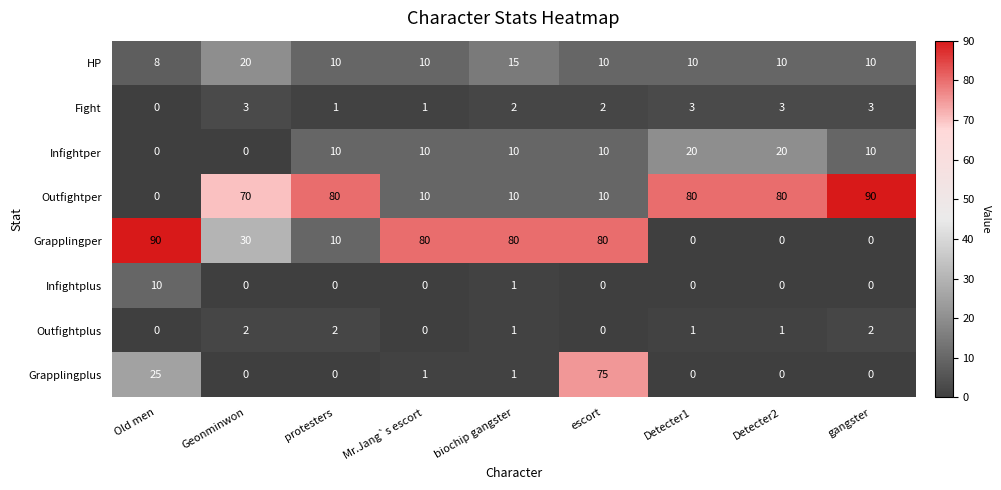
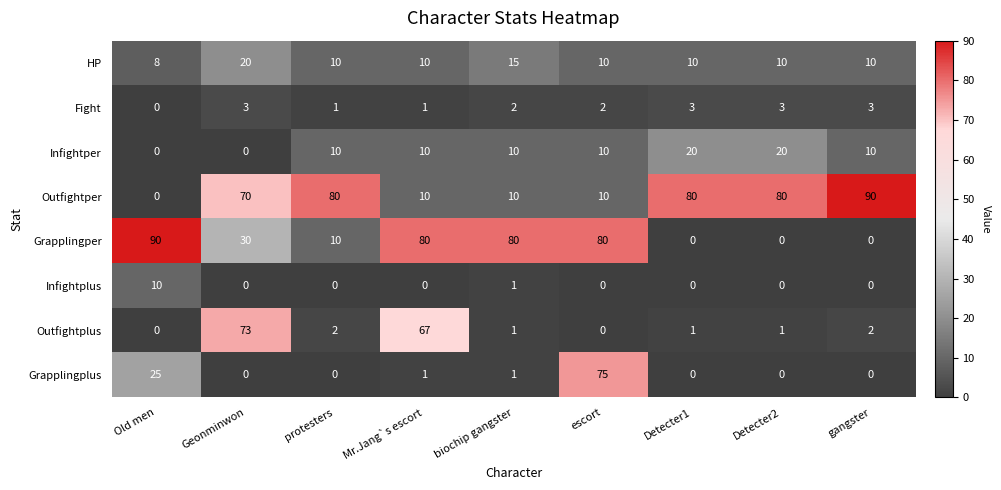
  {
    "HP": {
      "Old men": 8,
      "Geonminwon": 20,
      "protesters": 10,
      "Mr.Jang`s escort": 10,
      "biochip gangster": 15,
      "escort": 10,
      "Detecter1": 10,
      "Detecter2": 10,
      "gangster": 10
    },
    "Fight": {
      "Old men": 0,
      "Geonminwon": 3,
      "protesters": 1,
      "Mr.Jang`s escort": 1,
      "biochip gangster": 2,
      "escort": 2,
      "Detecter1": 3,
      "Detecter2": 3,
      "gangster": 3
    },
    "Infightper": {
      "Old men": 0,
      "Geonminwon": 0,
      "protesters": 10,
      "Mr.Jang`s escort": 10,
      "biochip gangster": 10,
      "escort": 10,
      "Detecter1": 20,
      "Detecter2": 20,
      "gangster": 10
    },
    "Outfightper": {
      "Old men": 0,
      "Geonminwon": 70,
      "protesters": 80,
      "Mr.Jang`s escort": 10,
      "biochip gangster": 10,
      "escort": 10,
      "Detecter1": 80,
      "Detecter2": 80,
      "gangster": 90
    },
    "Grapplingper": {
      "Old men": 90,
      "Geonminwon": 30,
      "protesters": 10,
      "Mr.Jang`s escort": 80,
      "biochip gangster": 80,
      "escort": 80,
      "Detecter1": 0,
      "Detecter2": 0,
      "gangster": 0
    },
    "Infightplus": {
      "Old men": 10,
      "Geonminwon": 0,
      "protesters": 0,
      "Mr.Jang`s escort": 0,
      "biochip gangster": 1,
      "escort": 0,
      "Detecter1": 0,
      "Detecter2": 0,
      "gangster": 0
    },
    "Outfightplus": {
      "Old men": 0,
-     "Geonminwon": 2,
+     "Geonminwon": 73,
      "protesters": 2,
-     "Mr.Jang`s escort": 0,
+     "Mr.Jang`s escort": 67,
      "biochip gangster": 1,
      "escort": 0,
      "Detecter1": 1,
      "Detecter2": 1,
      "gangster": 2
    },
    "Grapplingplus": {
      "Old men": 25,
      "Geonminwon": 0,
      "protesters": 0,
      "Mr.Jang`s escort": 1,
      "biochip gangster": 1,
      "escort": 75,
      "Detecter1": 0,
      "Detecter2": 0,
      "gangster": 0
    }
  }
